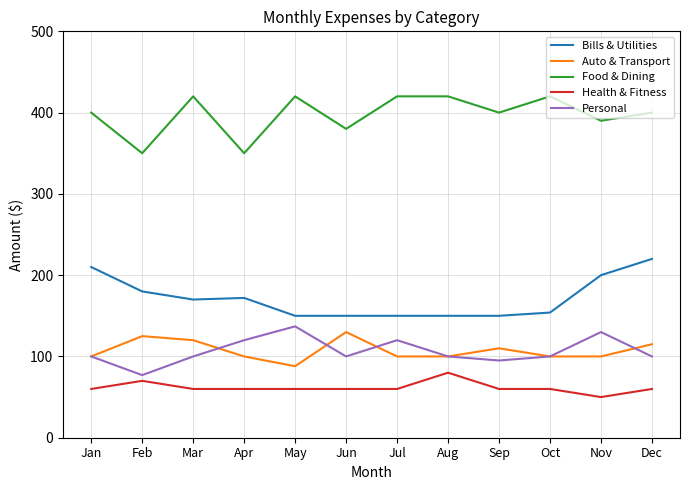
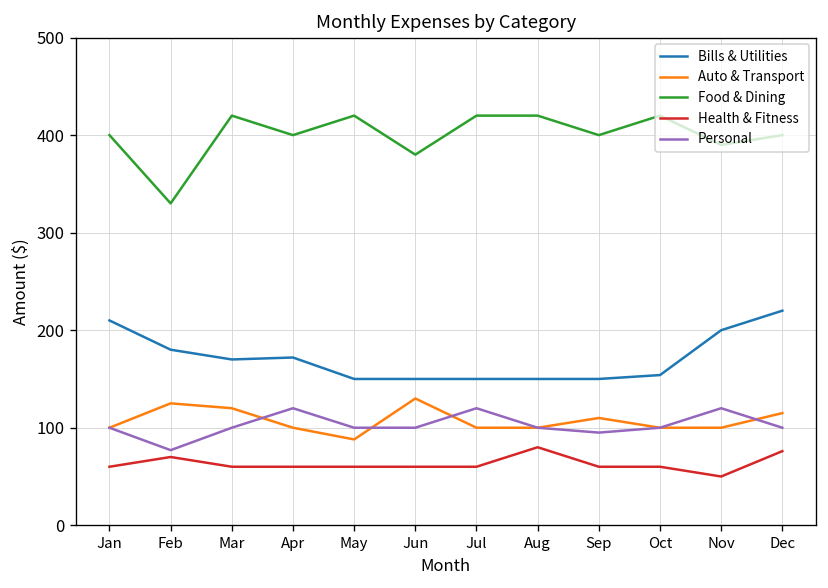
  {
    "Bills & Utilities": {
      "Jan": 210,
      "Feb": 180,
      "Mar": 170,
      "Apr": 170,
      "May": 150,
      "Jun": 150,
      "Jul": 150,
      "Aug": 150,
      "Sep": 150,
      "Oct": 150,
      "Nov": 200,
      "Dec": 220
    },
    "Auto & Transport": {
      "Feb": 130,
      "Mar": 120,
      "Apr": 100,
      "May": 90,
      "Jun": 130,
      "Jul": 100,
      "Sep": 110,
      "Nov": 100,
      "Dec": 120
    },
    "Food & Dining": {
      "Jan": 400,
-     "Feb": 350,
+     "Feb": 330,
      "Mar": 420,
-     "Apr": 350,
+     "Apr": 400,
      "May": 420,
      "Jun": 380,
      "Jul": 420,
      "Aug": 420,
      "Sep": 400,
      "Nov": 390
    },
    "Health & Fitness": {
      "Jan": 60,
      "Feb": 70,
      "Mar": 60,
      "Apr": 60,
      "May": 60,
      "Jun": 60,
      "Jul": 60,
      "Aug": 80,
      "Sep": 60,
      "Oct": 60,
      "Nov": 50,
-     "Dec": 60
+     "Dec": 80
    },
    "Personal": {
      "Feb": 80,
      "Mar": 100,
      "Apr": 120,
-     "May": 140,
+     "May": 100,
      "Jun": 100,
      "Jul": 120,
      "Sep": 100,
-     "Nov": 130,
+     "Nov": 120,
      "Dec": 100
    }
  }
